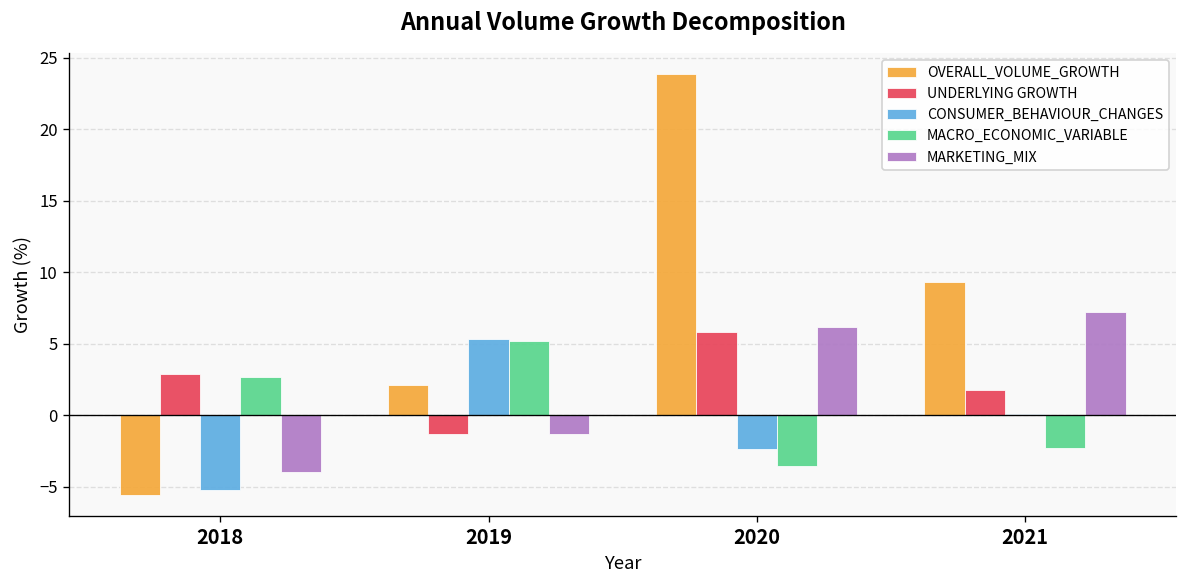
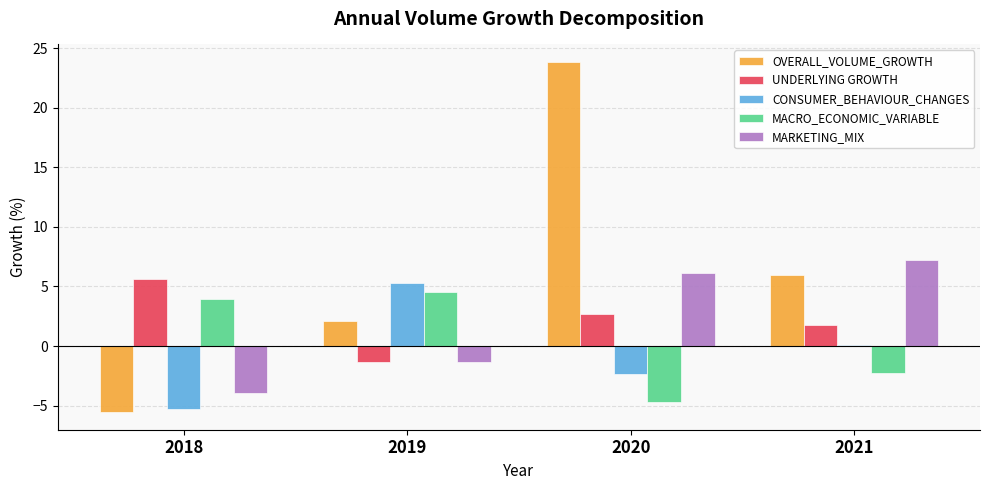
  {
    "OVERALL_VOLUME_GROWTH": {
      "2018": -5.6,
      "2019": 2.1,
      "2020": 23.8,
-     "2021": 9.3
+     "2021": 6.0
    },
    "UNDERLYING GROWTH": {
-     "2018": 2.9,
+     "2018": 5.7,
      "2019": -1.3,
-     "2020": 5.8,
+     "2020": 2.7,
      "2021": 1.8
    },
    "CONSUMER_BEHAVIOUR_CHANGES": {
      "2018": -5.2,
      "2019": 5.3,
      "2020": -2.4
    },
    "MACRO_ECONOMIC_VARIABLE": {
-     "2018": 2.7,
-     "2019": 5.2,
-     "2020": -3.5,
+     "2018": 4.0,
+     "2019": 4.5,
+     "2020": -4.7,
      "2021": -2.3
    },
    "MARKETING_MIX": {
      "2018": -4.0,
      "2019": -1.3,
      "2020": 6.1,
      "2021": 7.2
    }
  }
